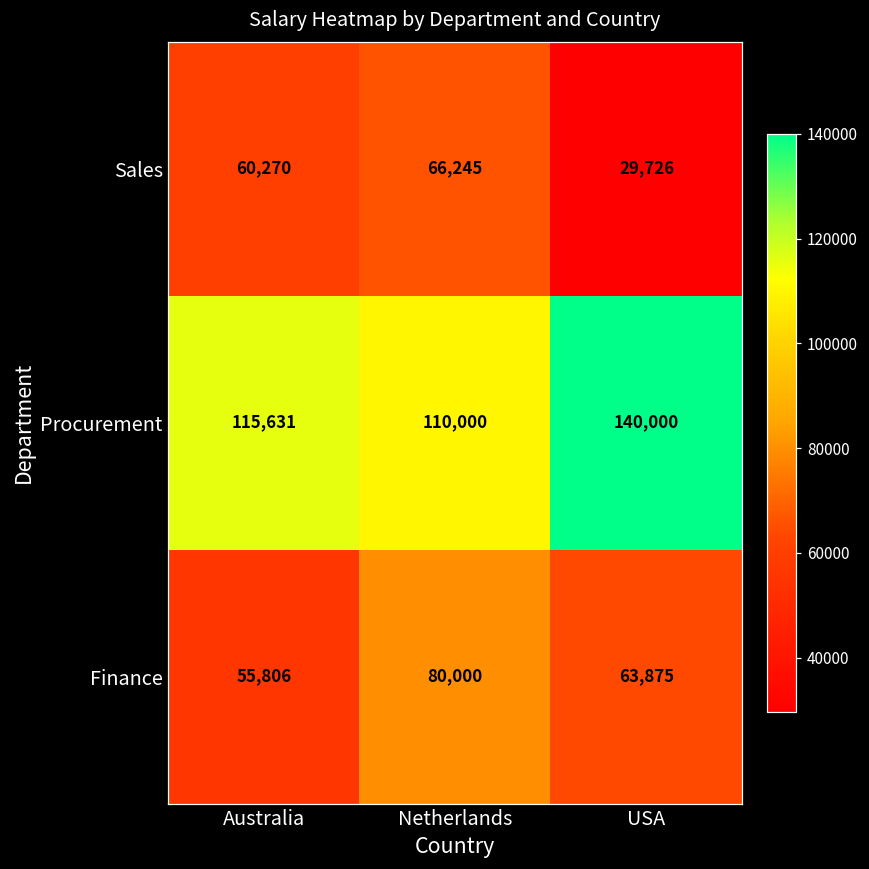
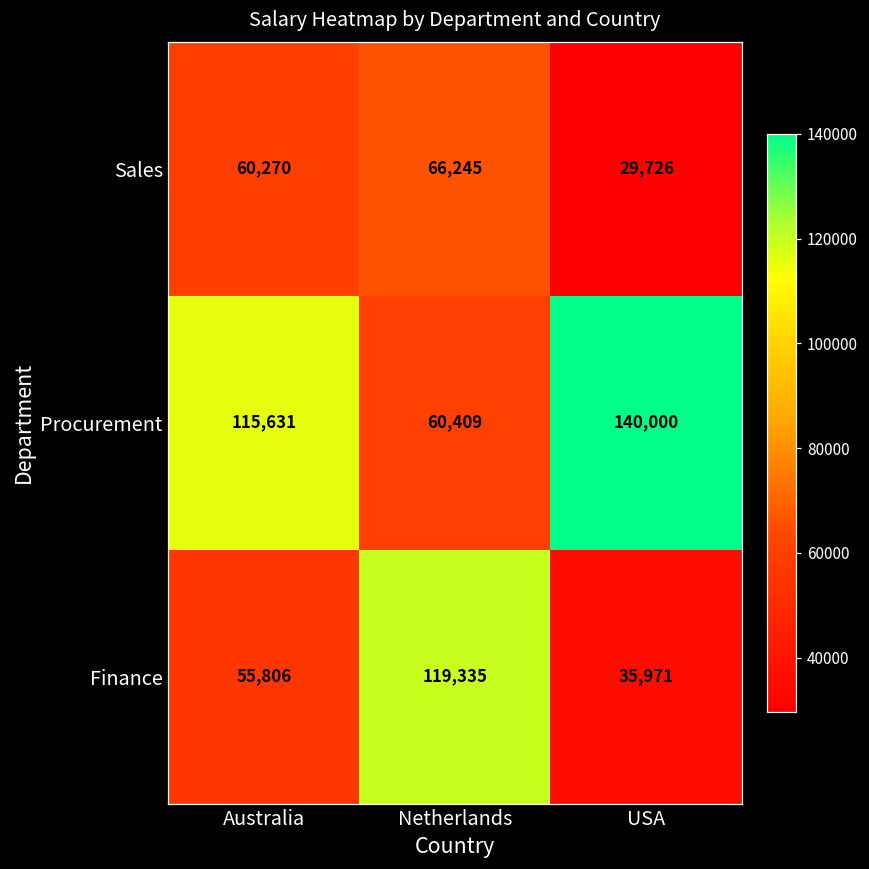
  {
    "Sales": {
      "Australia": "60,270",
      "Netherlands": "66,245",
      "USA": "29,726"
    },
    "Procurement": {
      "Australia": "115,631",
-     "Netherlands": "110,000",
+     "Netherlands": "60,409",
      "USA": "140,000"
    },
    "Finance": {
      "Australia": "55,806",
-     "Netherlands": "80,000",
-     "USA": "63,875"
+     "Netherlands": "119,335",
+     "USA": "35,971"
    }
  }
